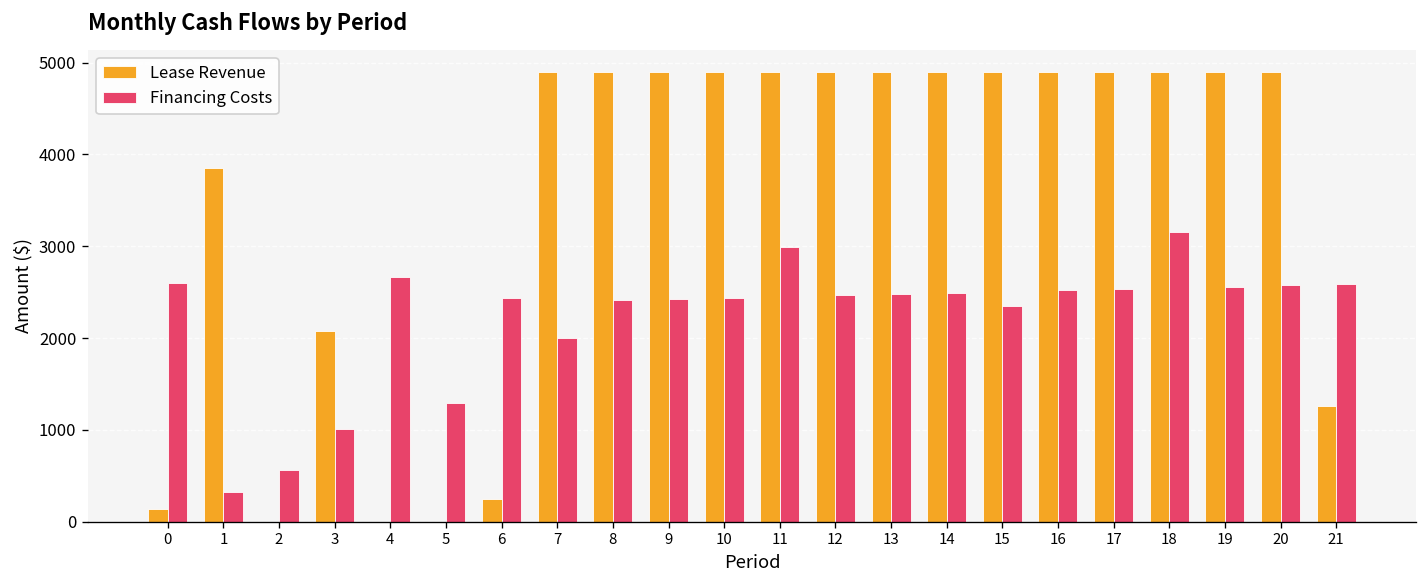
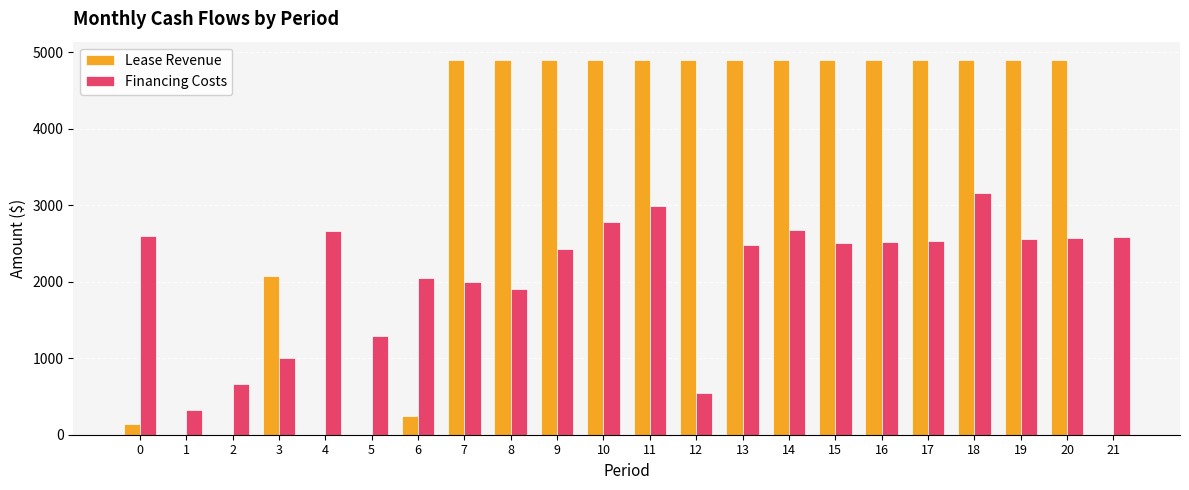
  {
    "Lease Revenue": {
      "0": 100,
-     "1": 3900,
+     "1": 0,
      "2": 0,
      "3": 2100,
      "4": 0,
      "5": 0,
      "6": 300,
      "7": 4900,
      "8": 4900,
      "9": 4900,
      "10": 4900,
      "11": 4900,
      "12": 4900,
      "13": 4900,
      "14": 4900,
      "15": 4900,
      "16": 4900,
      "17": 4900,
      "18": 4900,
      "19": 4900,
      "20": 4900,
-     "21": 1300
+     "21": 0
    },
    "Financing Costs": {
      "0": 2600,
      "1": 300,
-     "2": 600,
+     "2": 700,
      "3": 1000,
      "4": 2700,
      "5": 1300,
-     "6": 2400,
+     "6": 2000,
      "7": 2000,
-     "8": 2400,
+     "8": 1900,
      "9": 2400,
-     "10": 2400,
+     "10": 2800,
      "11": 3000,
-     "12": 2500,
+     "12": 500,
      "13": 2500,
-     "14": 2500,
-     "15": 2400,
+     "14": 2700,
+     "15": 2500,
      "16": 2500,
      "17": 2500,
      "18": 3200,
      "19": 2600,
      "20": 2600,
      "21": 2600
    }
  }
